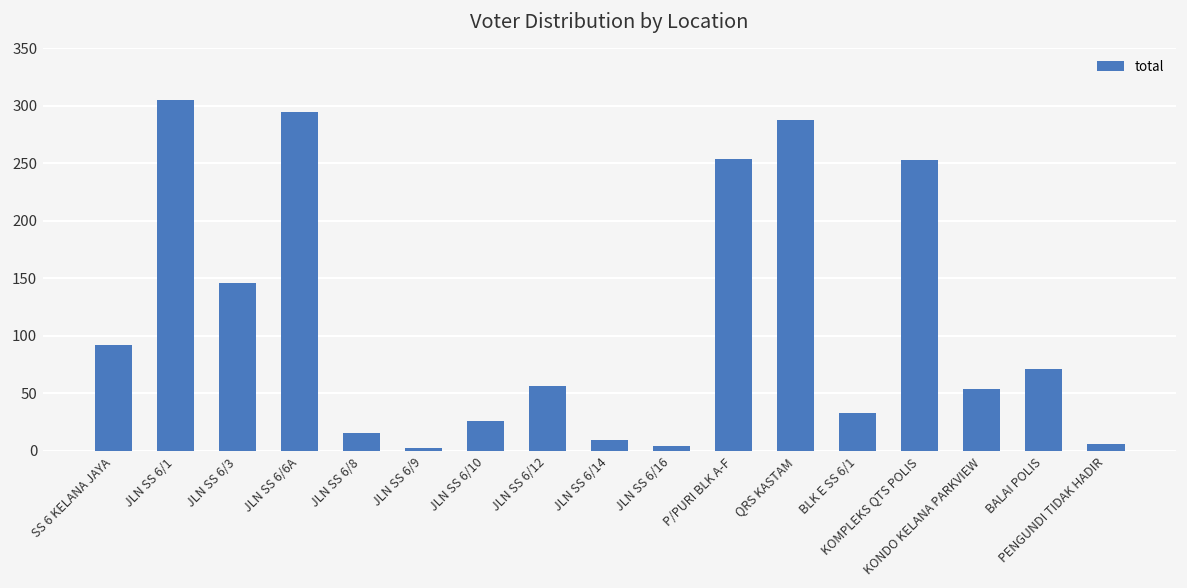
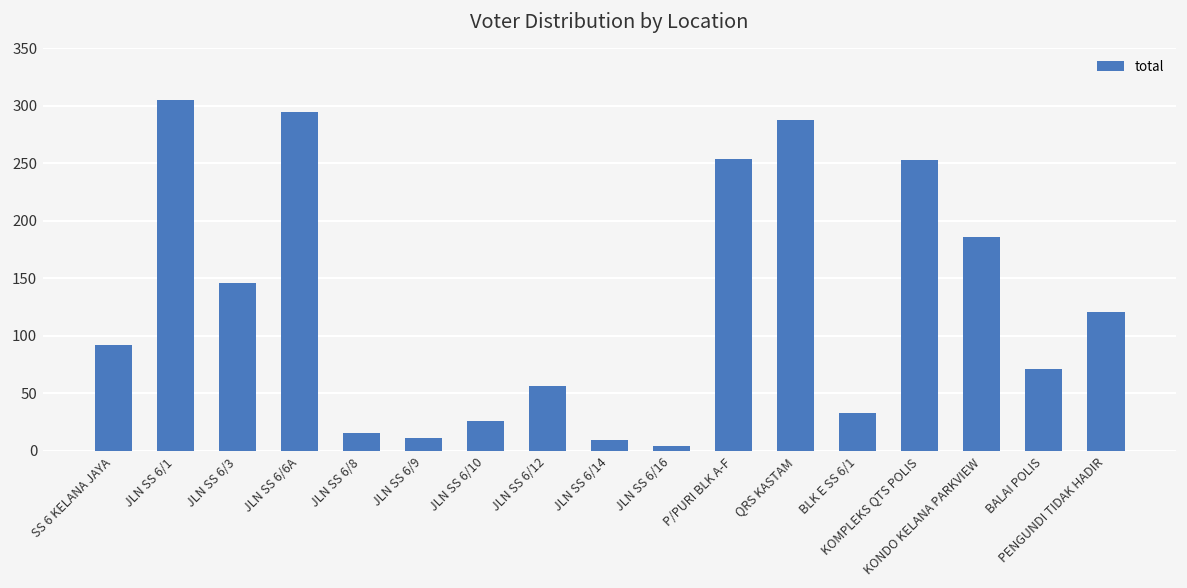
  {
    "SS 6 KELANA JAYA": 90,
    "JLN SS 6/1": 310,
    "JLN SS 6/3": 150,
    "JLN SS 6/6A": 300,
    "JLN SS 6/8": 20,
-   "JLN SS 6/9": 0,
+   "JLN SS 6/9": 10,
    "JLN SS 6/10": 30,
    "JLN SS 6/12": 60,
    "JLN SS 6/14": 10,
    "JLN SS 6/16": 0,
    "P/PURI BLK A-F": 250,
    "QRS KASTAM": 290,
    "BLK E SS 6/1": 30,
    "KOMPLEKS QTS POLIS": 250,
-   "KONDO KELANA PARKVIEW": 50,
+   "KONDO KELANA PARKVIEW": 190,
    "BALAI POLIS": 70,
-   "PENGUNDI TIDAK HADIR": 10
+   "PENGUNDI TIDAK HADIR": 120
  }
